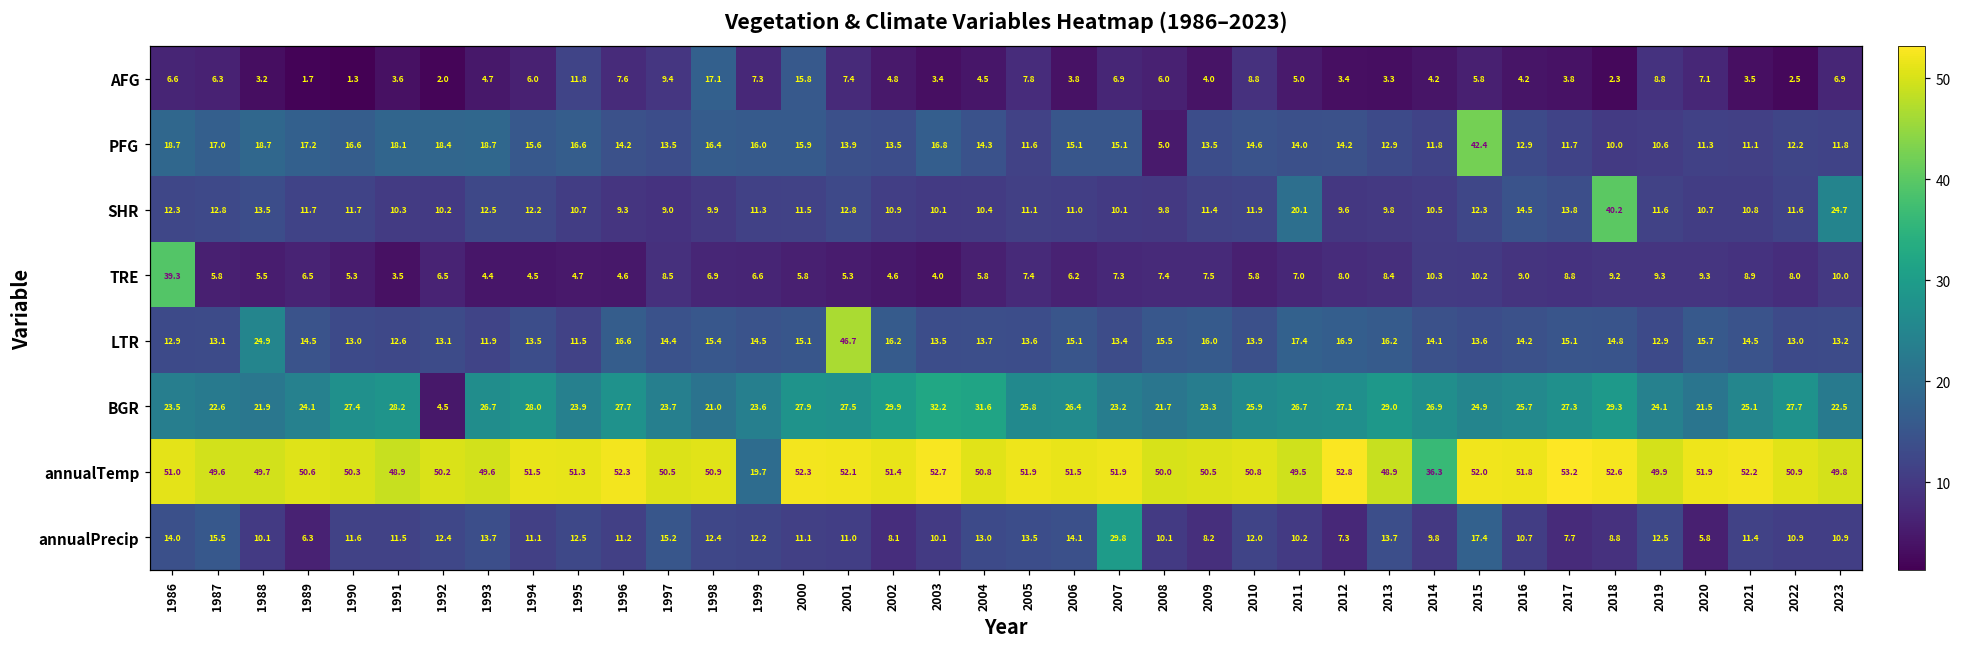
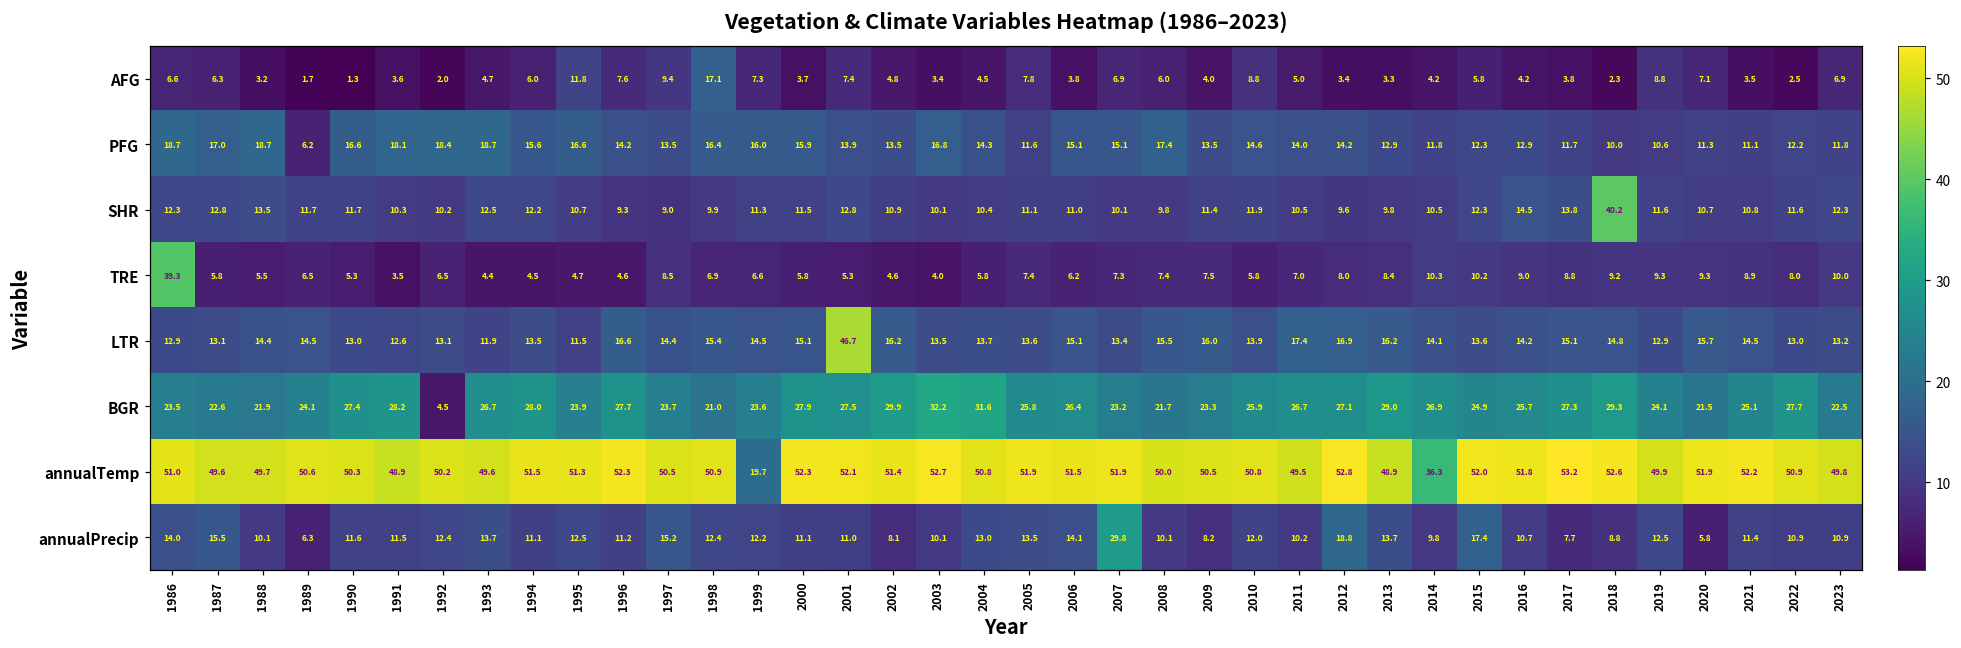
  {
    "AFG": {
      "1986": 6.6,
      "1987": 6.3,
      "1988": 3.2,
      "1989": 1.7,
      "1990": 1.3,
      "1991": 3.6,
      "1992": 2.0,
      "1993": 4.7,
      "1994": 6.0,
      "1995": 11.8,
      "1996": 7.6,
      "1997": 9.4,
      "1998": 17.1,
      "1999": 7.3,
-     "2000": 15.8,
+     "2000": 3.7,
      "2001": 7.4,
      "2002": 4.8,
      "2003": 3.4,
      "2004": 4.5,
      "2005": 7.8,
      "2006": 3.8,
      "2007": 6.9,
      "2008": 6.0,
      "2009": 4.0,
      "2010": 8.8,
      "2011": 5.0,
      "2012": 3.4,
      "2013": 3.3,
      "2014": 4.2,
      "2015": 5.8,
      "2016": 4.2,
      "2017": 3.8,
      "2018": 2.3,
      "2019": 8.8,
      "2020": 7.1,
      "2021": 3.5,
      "2022": 2.5,
      "2023": 6.9
    },
    "PFG": {
      "1986": 18.7,
      "1987": 17.0,
      "1988": 18.7,
-     "1989": 17.2,
+     "1989": 6.2,
      "1990": 16.6,
      "1991": 18.1,
      "1992": 18.4,
      "1993": 18.7,
      "1994": 15.6,
      "1995": 16.6,
      "1996": 14.2,
      "1997": 13.5,
      "1998": 16.4,
      "1999": 16.0,
      "2000": 15.9,
      "2001": 13.9,
      "2002": 13.5,
      "2003": 16.8,
      "2004": 14.3,
      "2005": 11.6,
      "2006": 15.1,
      "2007": 15.1,
-     "2008": 5.0,
+     "2008": 17.4,
      "2009": 13.5,
      "2010": 14.6,
      "2011": 14.0,
      "2012": 14.2,
      "2013": 12.9,
      "2014": 11.8,
-     "2015": 42.4,
+     "2015": 12.3,
      "2016": 12.9,
      "2017": 11.7,
      "2018": 10.0,
      "2019": 10.6,
      "2020": 11.3,
      "2021": 11.1,
      "2022": 12.2,
      "2023": 11.8
    },
    "SHR": {
      "1986": 12.3,
      "1987": 12.8,
      "1988": 13.5,
      "1989": 11.7,
      "1990": 11.7,
      "1991": 10.3,
      "1992": 10.2,
      "1993": 12.5,
      "1994": 12.2,
      "1995": 10.7,
      "1996": 9.3,
      "1997": 9.0,
      "1998": 9.9,
      "1999": 11.3,
      "2000": 11.5,
      "2001": 12.8,
      "2002": 10.9,
      "2003": 10.1,
      "2004": 10.4,
      "2005": 11.1,
      "2006": 11.0,
      "2007": 10.1,
      "2008": 9.8,
      "2009": 11.4,
      "2010": 11.9,
-     "2011": 20.1,
+     "2011": 10.5,
      "2012": 9.6,
      "2013": 9.8,
      "2014": 10.5,
      "2015": 12.3,
      "2016": 14.5,
      "2017": 13.8,
      "2018": 40.2,
      "2019": 11.6,
      "2020": 10.7,
      "2021": 10.8,
      "2022": 11.6,
-     "2023": 24.7
+     "2023": 12.3
    },
    "LTR": {
      "1986": 12.9,
      "1987": 13.1,
-     "1988": 24.9,
+     "1988": 14.4,
      "1989": 14.5,
      "1990": 13.0,
      "1991": 12.6,
      "1992": 13.1,
      "1993": 11.9,
      "1994": 13.5,
      "1995": 11.5,
      "1996": 16.6,
      "1997": 14.4,
      "1998": 15.4,
      "1999": 14.5,
      "2000": 15.1,
      "2001": 46.7,
      "2002": 16.2,
      "2003": 13.5,
      "2004": 13.7,
      "2005": 13.6,
      "2006": 15.1,
      "2007": 13.4,
      "2008": 15.5,
      "2009": 16.0,
      "2010": 13.9,
      "2011": 17.4,
      "2012": 16.9,
      "2013": 16.2,
      "2014": 14.1,
      "2015": 13.6,
      "2016": 14.2,
      "2017": 15.1,
      "2018": 14.8,
      "2019": 12.9,
      "2020": 15.7,
      "2021": 14.5,
      "2022": 13.0,
      "2023": 13.2
    },
    "annualPrecip": {
      "1986": 14.0,
      "1987": 15.5,
      "1988": 10.1,
      "1989": 6.3,
      "1990": 11.6,
      "1991": 11.5,
      "1992": 12.4,
      "1993": 13.7,
      "1994": 11.1,
      "1995": 12.5,
      "1996": 11.2,
      "1997": 15.2,
      "1998": 12.4,
      "1999": 12.2,
      "2000": 11.1,
      "2001": 11.0,
      "2002": 8.1,
      "2003": 10.1,
      "2004": 13.0,
      "2005": 13.5,
      "2006": 14.1,
      "2007": 29.8,
      "2008": 10.1,
      "2009": 8.2,
      "2010": 12.0,
      "2011": 10.2,
-     "2012": 7.3,
+     "2012": 18.8,
      "2013": 13.7,
      "2014": 9.8,
      "2015": 17.4,
      "2016": 10.7,
      "2017": 7.7,
      "2018": 8.8,
      "2019": 12.5,
      "2020": 5.8,
      "2021": 11.4,
      "2022": 10.9,
      "2023": 10.9
    }
  }
